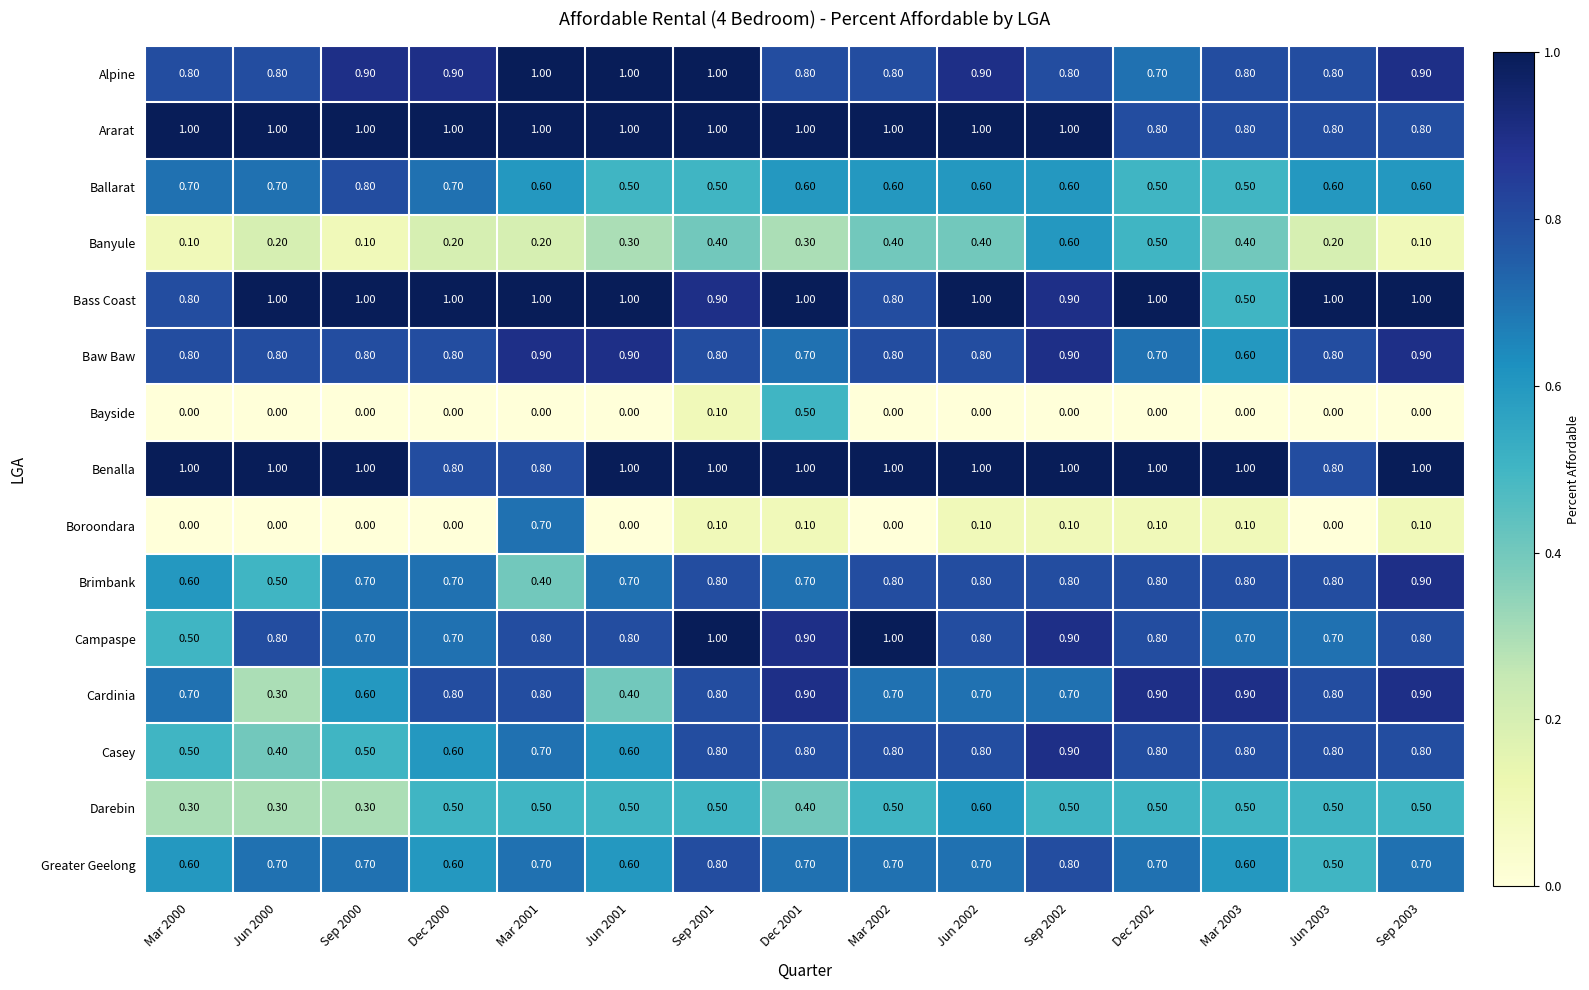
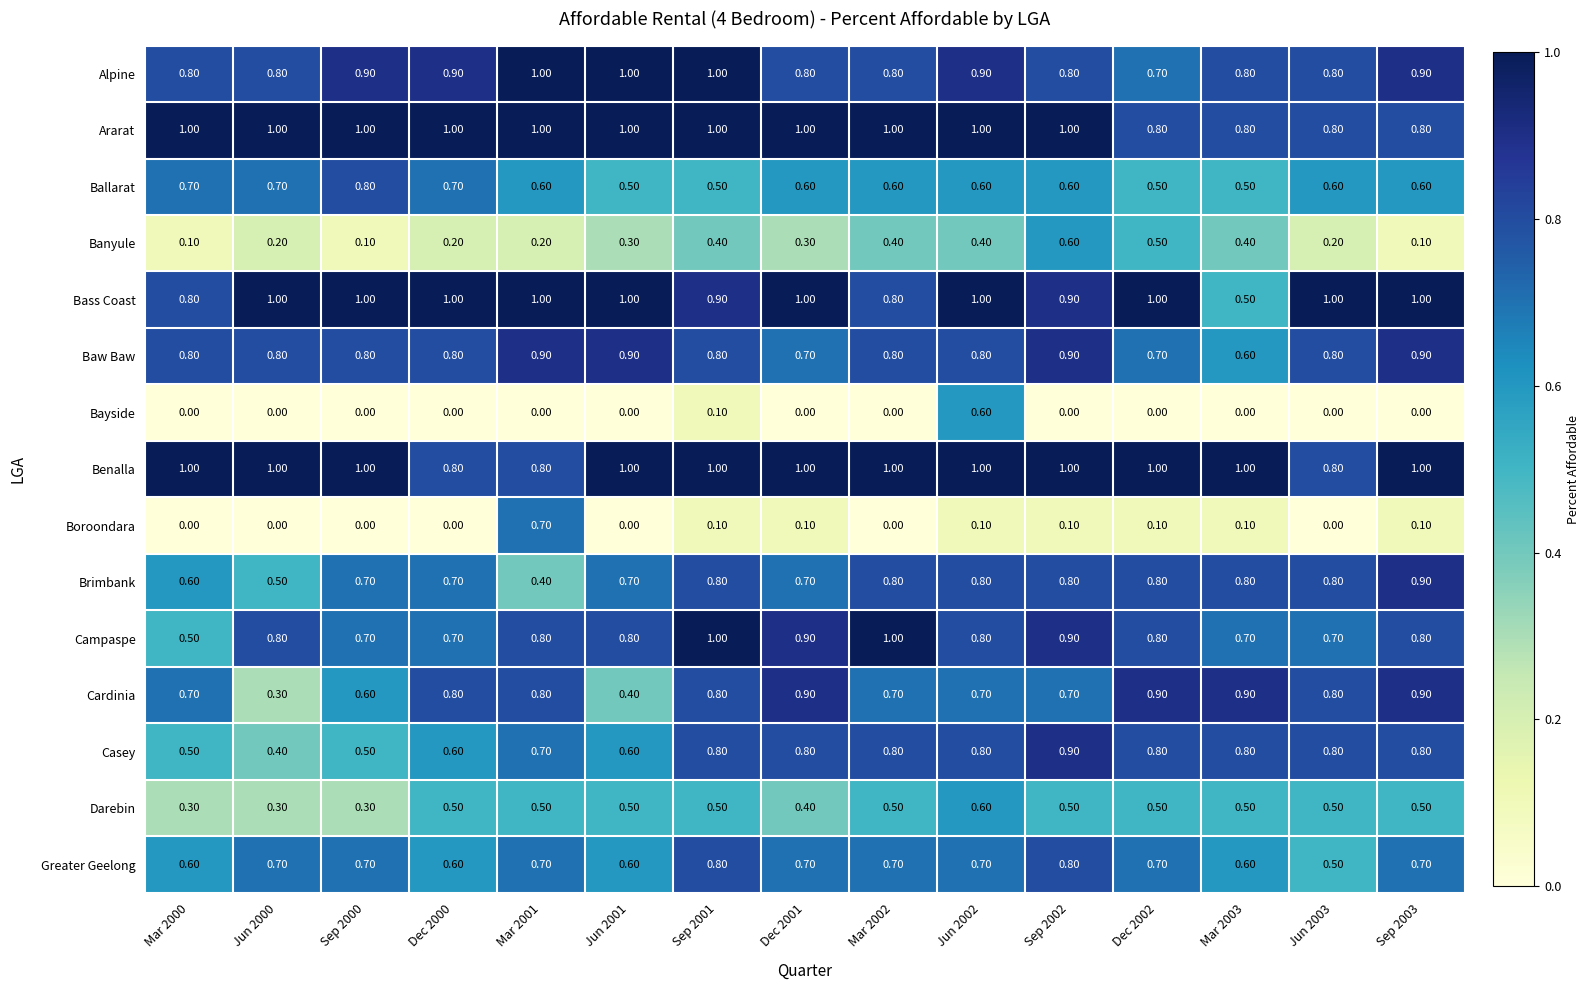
  {
    "Bayside": {
      "Mar 2000": 0.00,
      "Jun 2000": 0.00,
      "Sep 2000": 0.00,
      "Dec 2000": 0.00,
      "Mar 2001": 0.00,
      "Jun 2001": 0.00,
      "Sep 2001": 0.10,
-     "Dec 2001": 0.50,
+     "Dec 2001": 0.00,
      "Mar 2002": 0.00,
-     "Jun 2002": 0.00,
+     "Jun 2002": 0.60,
      "Sep 2002": 0.00,
      "Dec 2002": 0.00,
      "Mar 2003": 0.00,
      "Jun 2003": 0.00,
      "Sep 2003": 0.00
    }
  }
